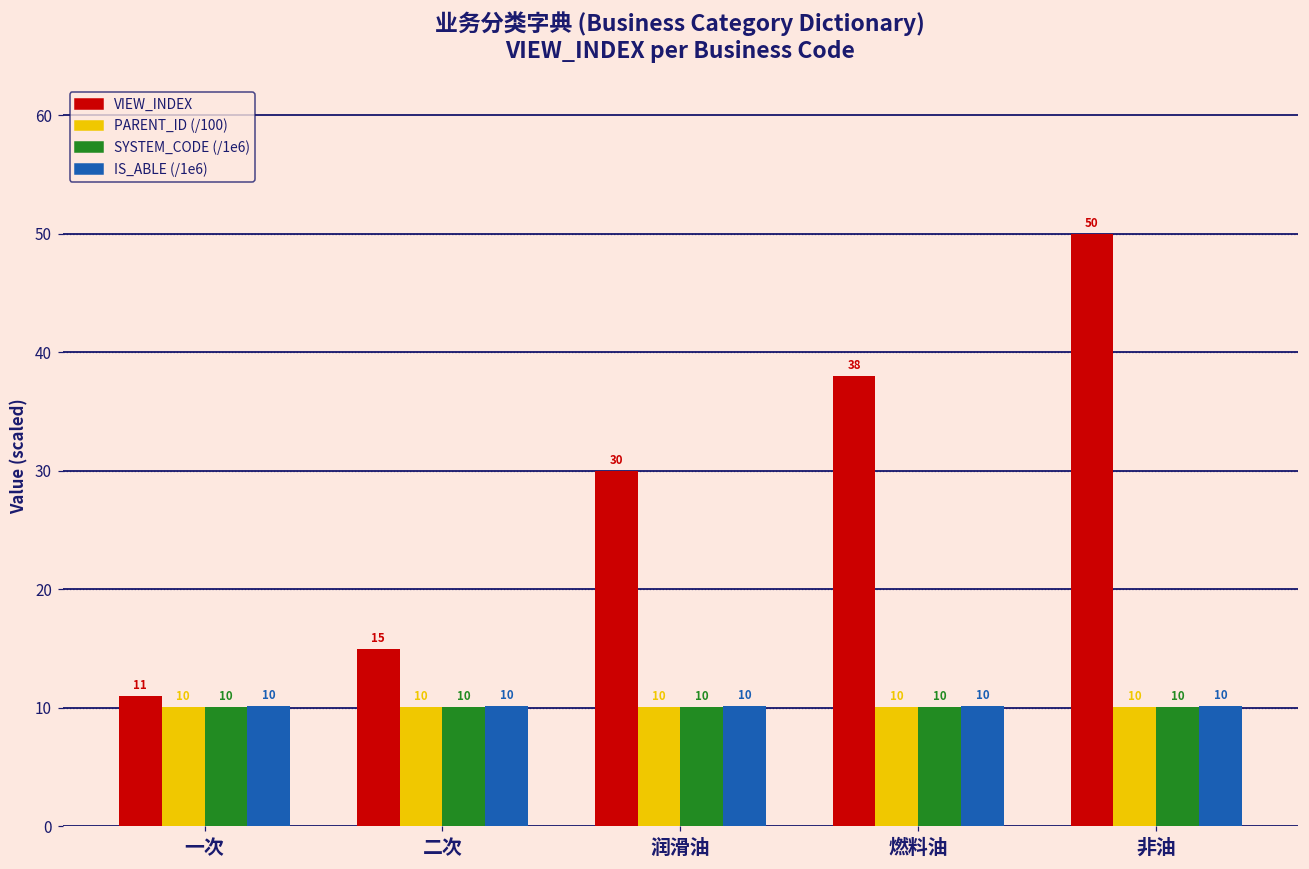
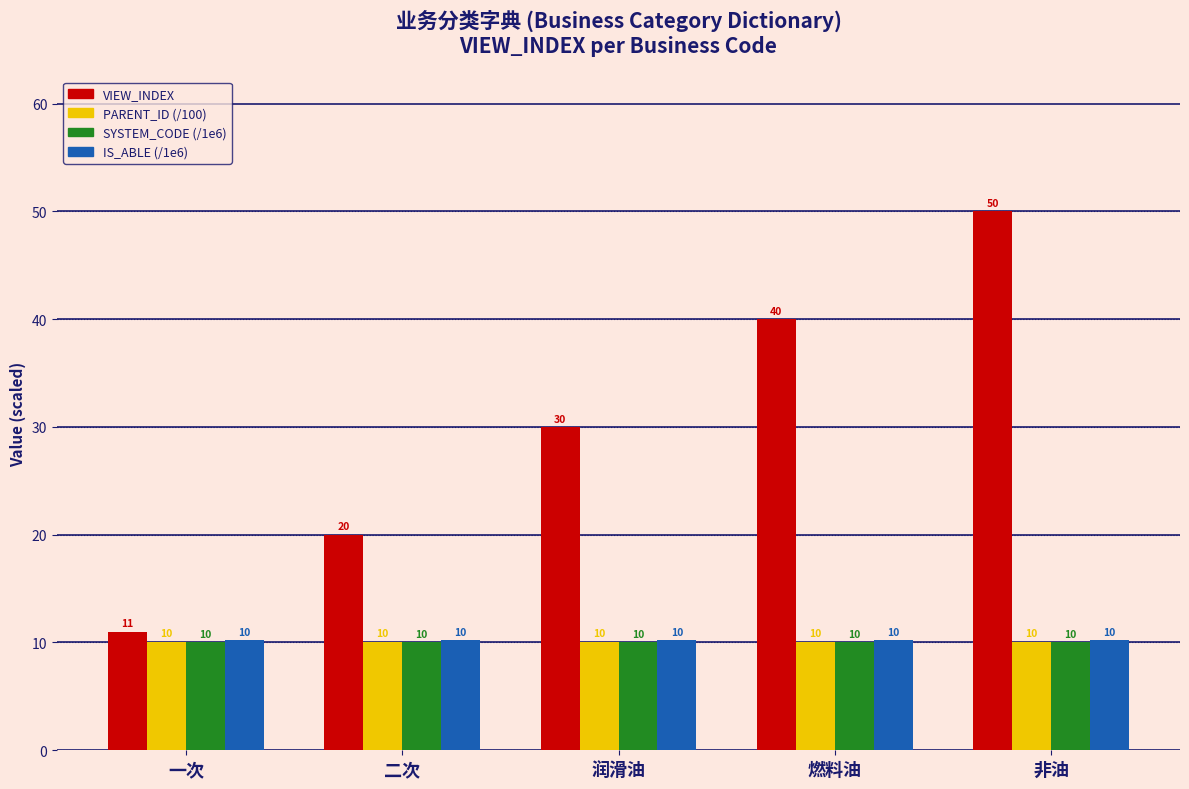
  {
    "VIEW_INDEX": {
      "一次": 11,
-     "二次": 15,
+     "二次": 20,
      "润滑油": 30,
-     "燃料油": 38,
+     "燃料油": 40,
      "非油": 50
    },
    "PARENT_ID (/100)": {
      "一次": 10,
      "二次": 10,
      "润滑油": 10,
      "燃料油": 10,
      "非油": 10
    },
    "SYSTEM_CODE (/1e6)": {
      "一次": 10,
      "二次": 10,
      "润滑油": 10,
      "燃料油": 10,
      "非油": 10
    },
    "IS_ABLE (/1e6)": {
      "一次": 10,
      "二次": 10,
      "润滑油": 10,
      "燃料油": 10,
      "非油": 10
    }
  }
